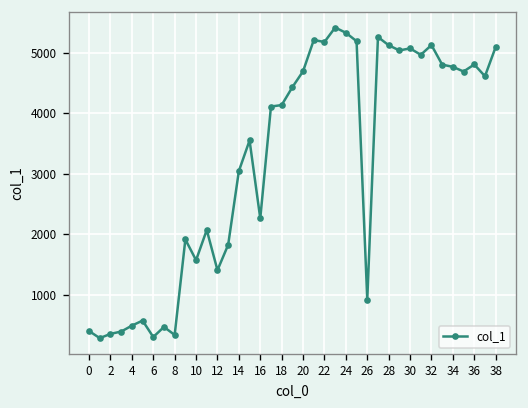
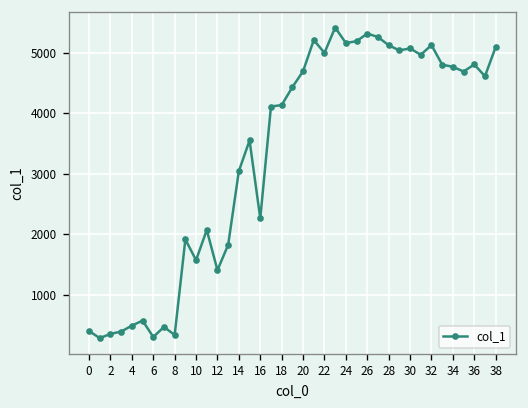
  {
    "0": 400,
    "2": 300,
    "4": 500,
    "6": 300,
    "8": 300,
    "10": 1600,
    "12": 1400,
    "14": 3000,
    "16": 2300,
    "18": 4100,
    "20": 4700,
-   "22": 5200,
-   "24": 5300,
-   "26": 900,
+   "22": 5000,
+   "24": 5200,
+   "26": 5300,
    "28": 5100,
    "30": 5100,
    "32": 5100,
    "34": 4800,
    "36": 4800,
    "38": 5100
  }
